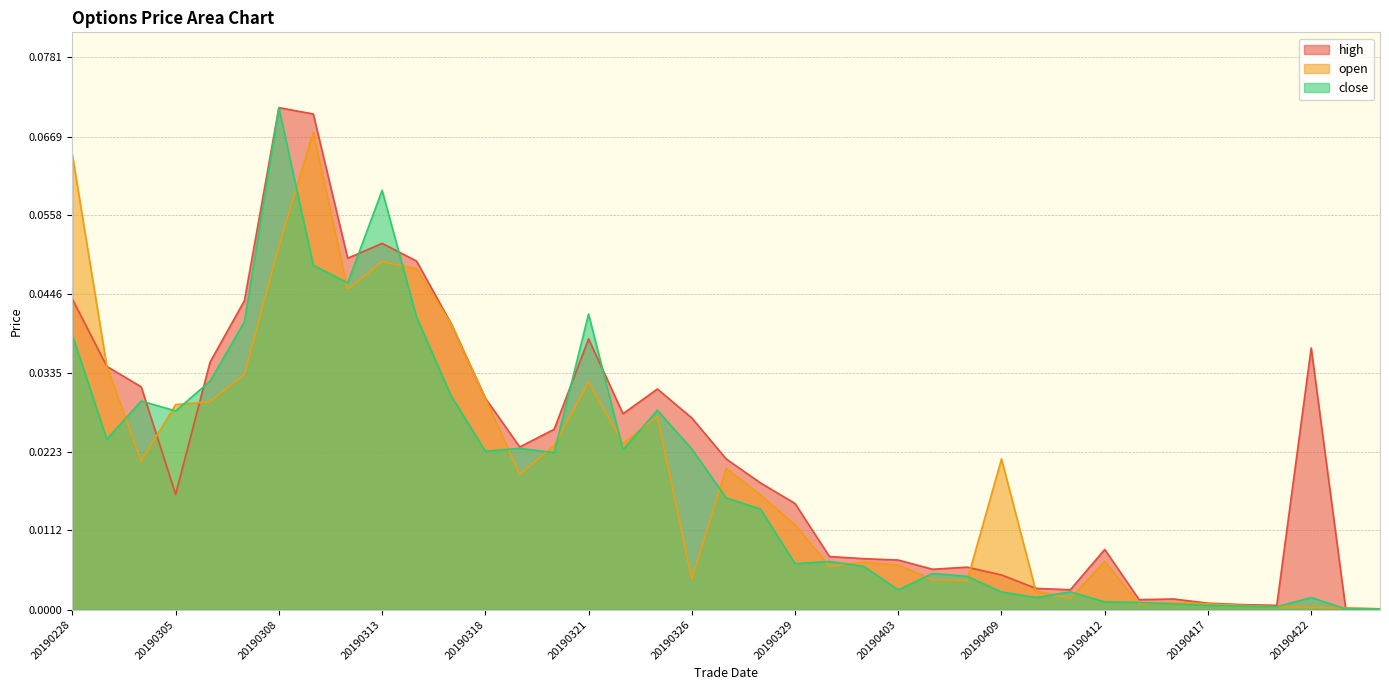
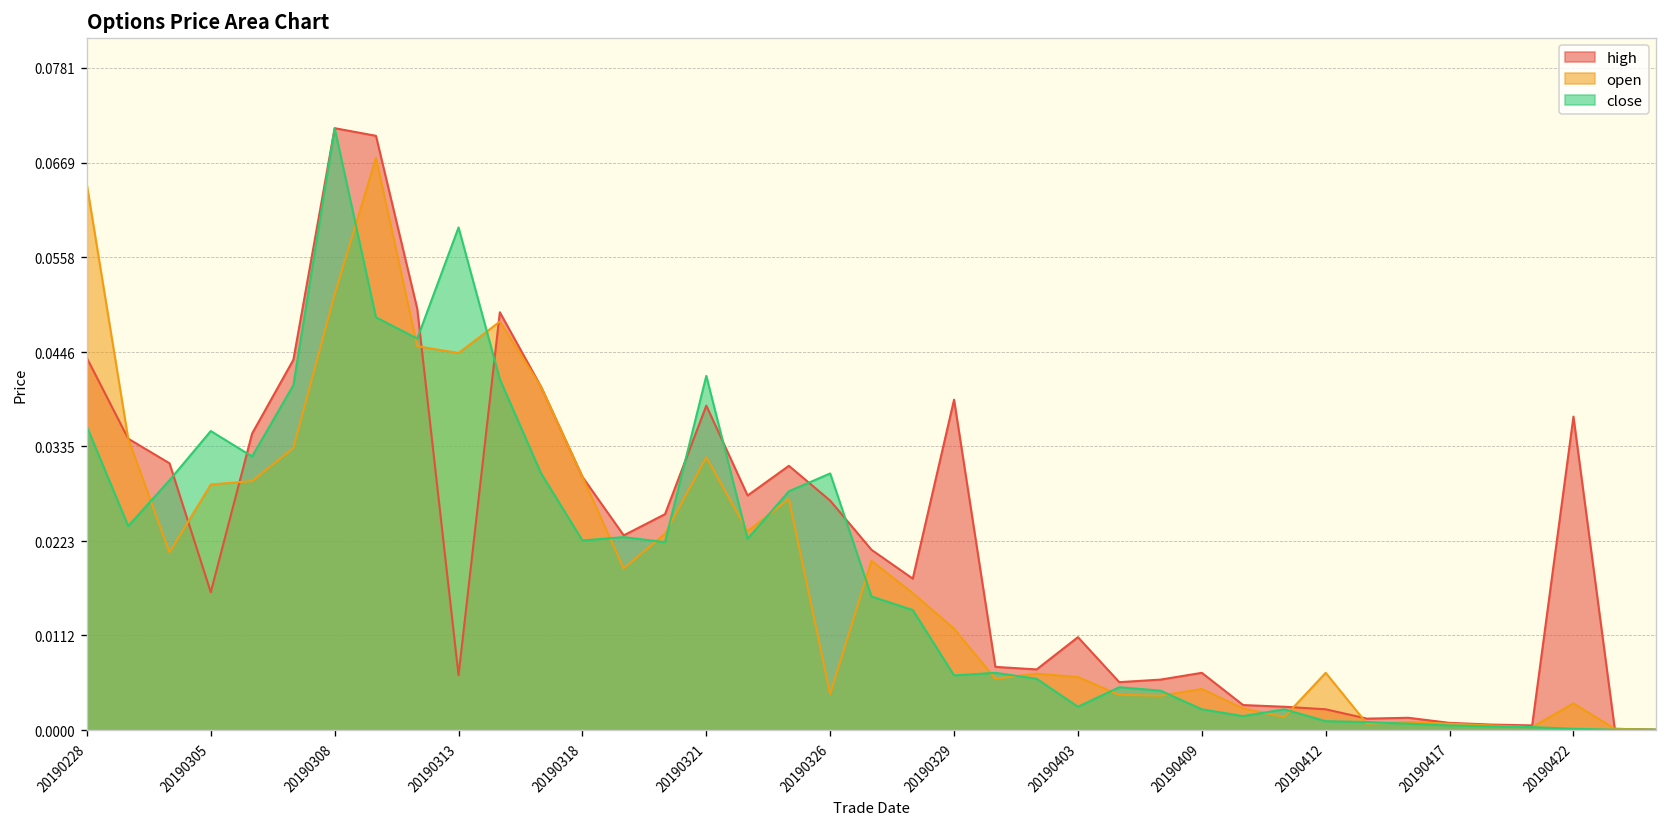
  {
    "high": {
      "20190228": 0.044,
      "20190305": 0.016,
-     "20190313": 0.052,
+     "20190313": 0.007,
      "20190321": 0.038,
      "20190326": 0.027,
-     "20190329": 0.015,
-     "20190403": 0.007,
-     "20190409": 0.005,
-     "20190412": 0.009,
+     "20190329": 0.039,
+     "20190403": 0.011,
+     "20190409": 0.007,
+     "20190412": 0.003,
      "20190422": 0.037
    },
    "open": {
      "20190228": 0.064,
      "20190305": 0.029,
      "20190308": 0.051,
-     "20190313": 0.049,
+     "20190313": 0.045,
      "20190321": 0.032,
      "20190326": 0.004,
      "20190329": 0.012,
      "20190403": 0.006,
-     "20190409": 0.021,
+     "20190409": 0.005,
      "20190412": 0.007,
-     "20190422": 0.000
+     "20190422": 0.003
    },
    "close": {
-     "20190228": 0.039,
-     "20190305": 0.028,
+     "20190228": 0.036,
+     "20190305": 0.035,
      "20190313": 0.059,
      "20190318": 0.022,
      "20190321": 0.042,
-     "20190326": 0.023,
+     "20190326": 0.030,
      "20190329": 0.007,
      "20190403": 0.003,
      "20190409": 0.003,
      "20190412": 0.001,
-     "20190422": 0.002
+     "20190422": 0.000
    }
  }
